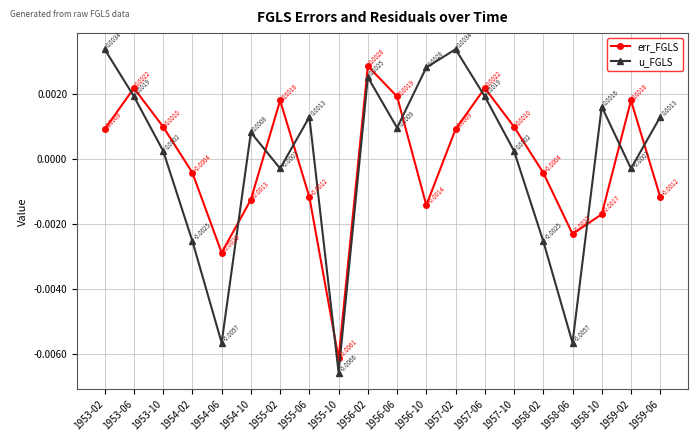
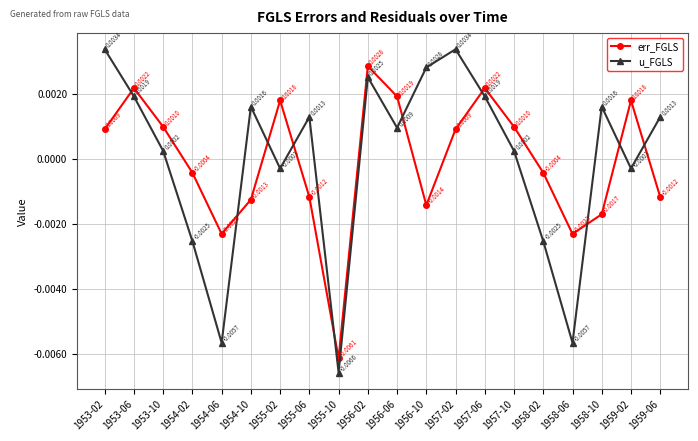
  {
    "err_FGLS": {
      "1953-02": 0.0009,
      "1953-10": 0.0010,
      "1954-02": -0.0004,
-     "1954-06": -0.0029,
+     "1954-06": -0.0023,
      "1954-10": -0.0013,
      "1955-02": 0.0018,
      "1955-06": -0.0012,
      "1956-06": 0.0019,
      "1956-10": -0.0014,
      "1957-02": 0.0009,
      "1957-10": 0.0010,
      "1958-02": -0.0004,
      "1958-06": -0.0023,
      "1958-10": -0.0017,
      "1959-02": 0.0018,
      "1959-06": -0.0012
    },
    "u_FGLS": {
      "1953-02": 0.0034,
      "1953-10": 0.0002,
      "1954-02": -0.0025,
      "1954-06": -0.0057,
-     "1954-10": 0.0008,
+     "1954-10": 0.0016,
      "1955-02": -0.0003,
      "1955-06": 0.0013,
      "1956-06": 0.0009,
      "1956-10": 0.0028,
      "1957-02": 0.0034,
      "1957-10": 0.0002,
      "1958-02": -0.0025,
      "1958-06": -0.0057,
      "1958-10": 0.0016,
      "1959-02": -0.0003,
      "1959-06": 0.0013
    }
  }
